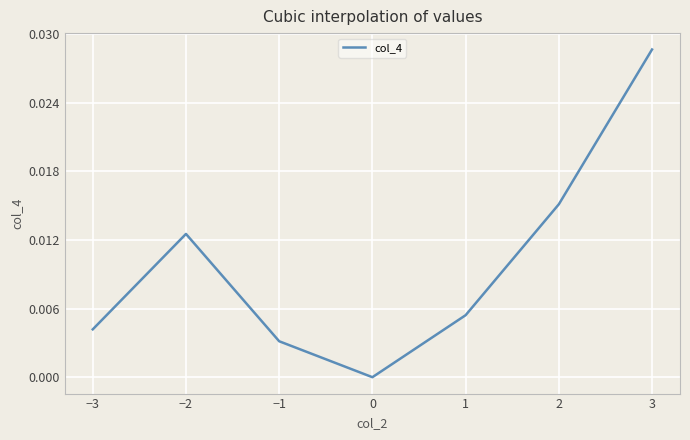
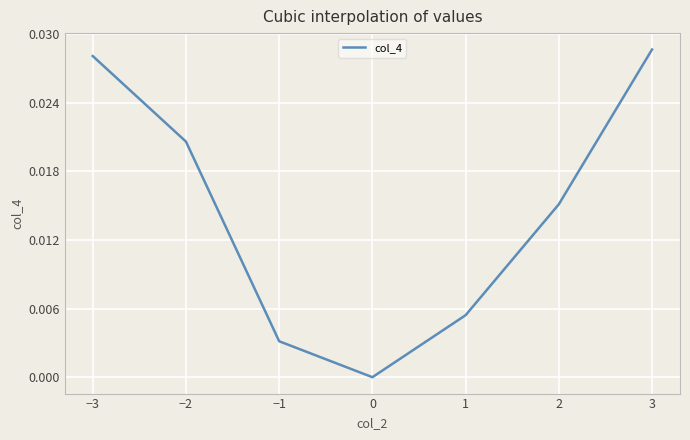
  {
-   "−3": 0.0042,
-   "−2": 0.0125,
+   "−3": 0.0281,
+   "−2": 0.0206,
    "−1": 0.0031,
    "0": 0.0000,
    "1": 0.0054,
    "2": 0.0151,
    "3": 0.0287
  }
